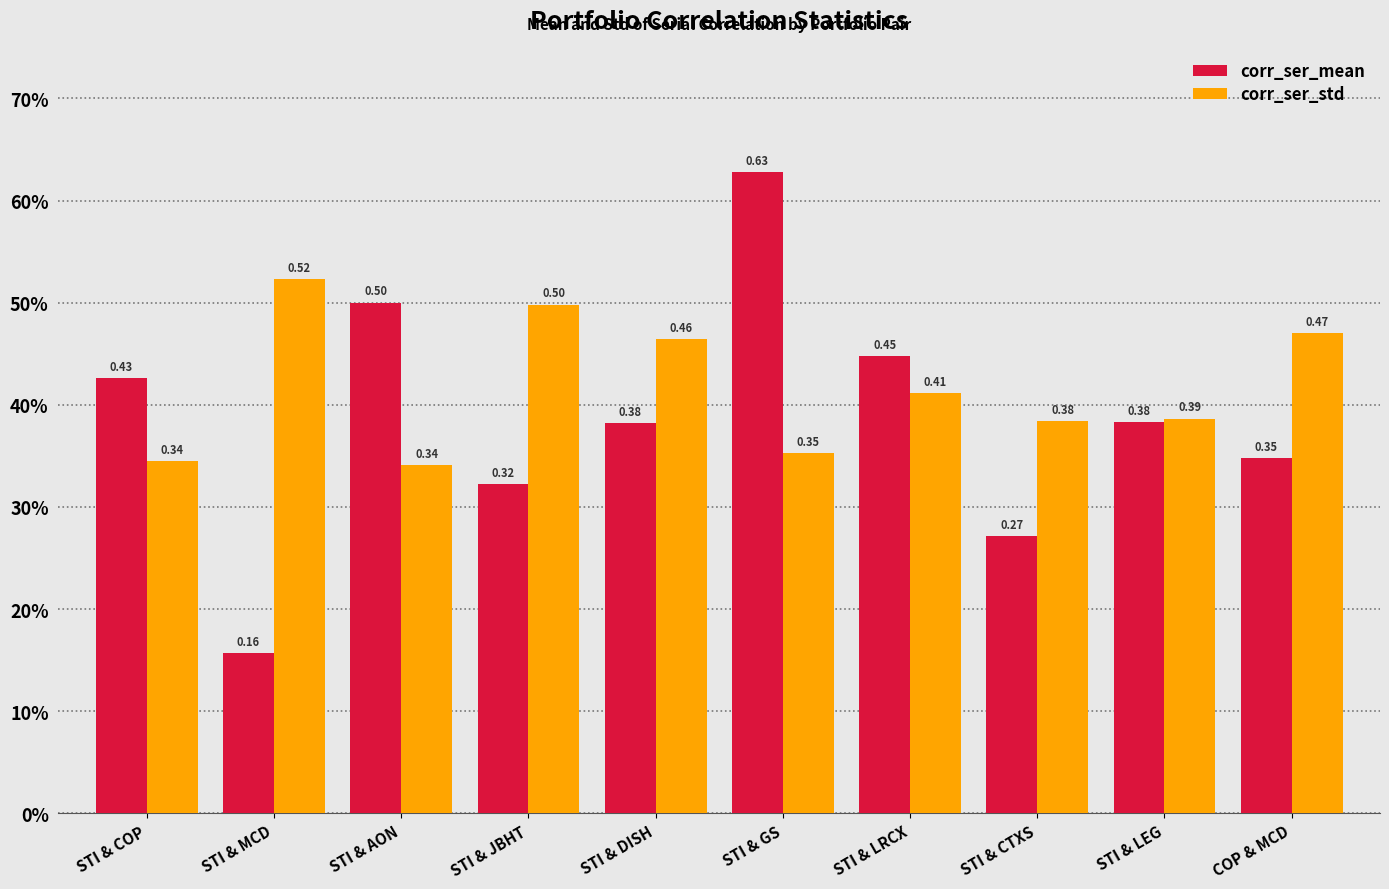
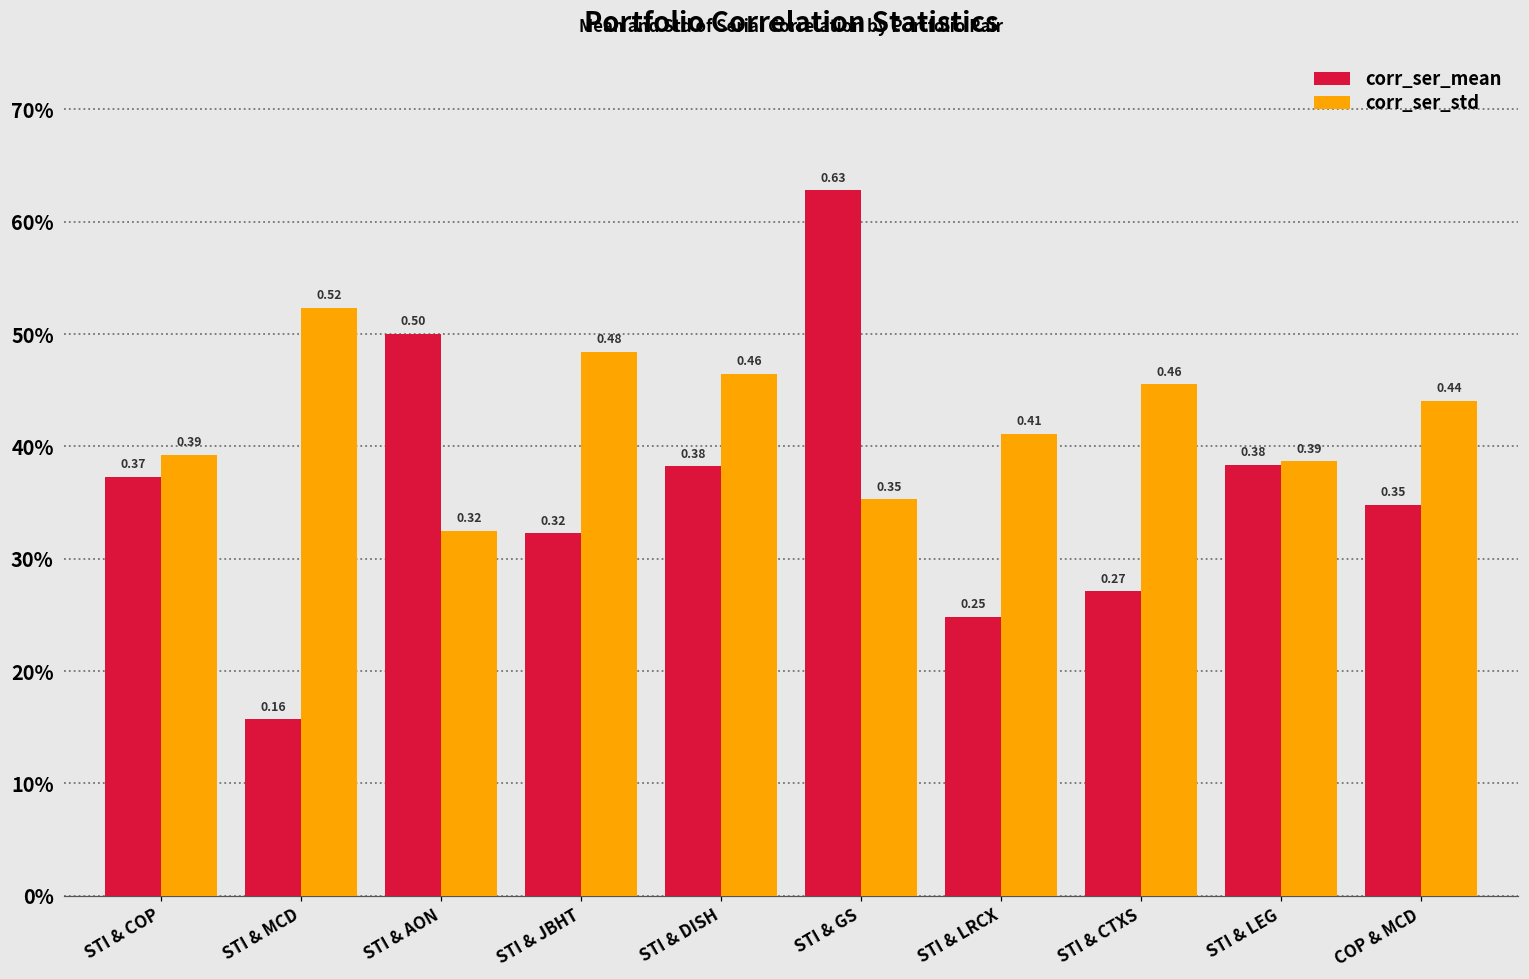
  {
    "corr_ser_mean": {
-     "STI & COP": 0.43,
+     "STI & COP": 0.37,
      "STI & MCD": 0.16,
      "STI & AON": 0.50,
      "STI & JBHT": 0.32,
      "STI & DISH": 0.38,
      "STI & GS": 0.63,
-     "STI & LRCX": 0.45,
+     "STI & LRCX": 0.25,
      "STI & CTXS": 0.27,
      "STI & LEG": 0.38,
      "COP & MCD": 0.35
    },
    "corr_ser_std": {
-     "STI & COP": 0.34,
+     "STI & COP": 0.39,
      "STI & MCD": 0.52,
-     "STI & AON": 0.34,
-     "STI & JBHT": 0.50,
+     "STI & AON": 0.32,
+     "STI & JBHT": 0.48,
      "STI & DISH": 0.46,
      "STI & GS": 0.35,
      "STI & LRCX": 0.41,
-     "STI & CTXS": 0.38,
+     "STI & CTXS": 0.46,
      "STI & LEG": 0.39,
-     "COP & MCD": 0.47
+     "COP & MCD": 0.44
    }
  }
